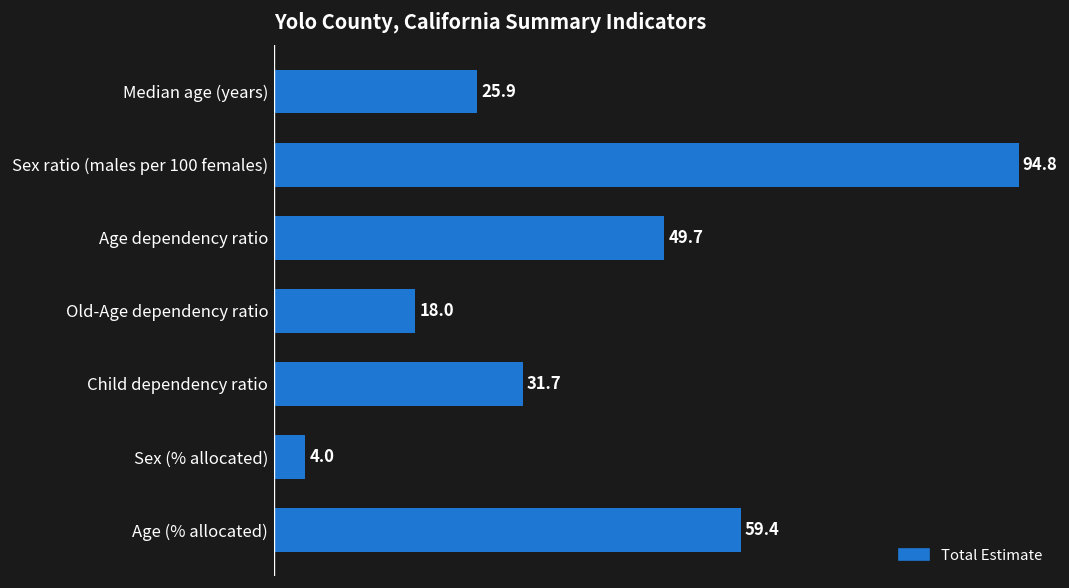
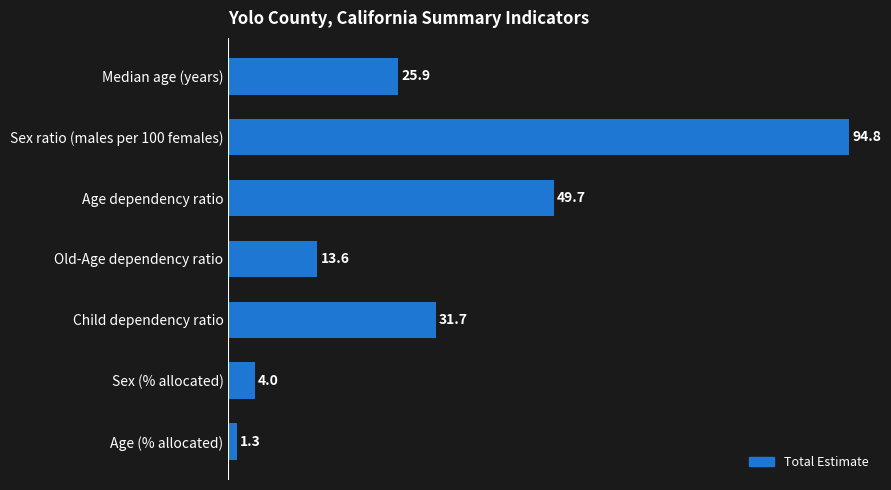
  {
    "Median age (years)": 25.9,
    "Sex ratio (males per 100 females)": 94.8,
    "Age dependency ratio": 49.7,
-   "Old-Age dependency ratio": 18.0,
+   "Old-Age dependency ratio": 13.6,
    "Child dependency ratio": 31.7,
    "Sex (% allocated)": 4.0,
-   "Age (% allocated)": 59.4
+   "Age (% allocated)": 1.3
  }
